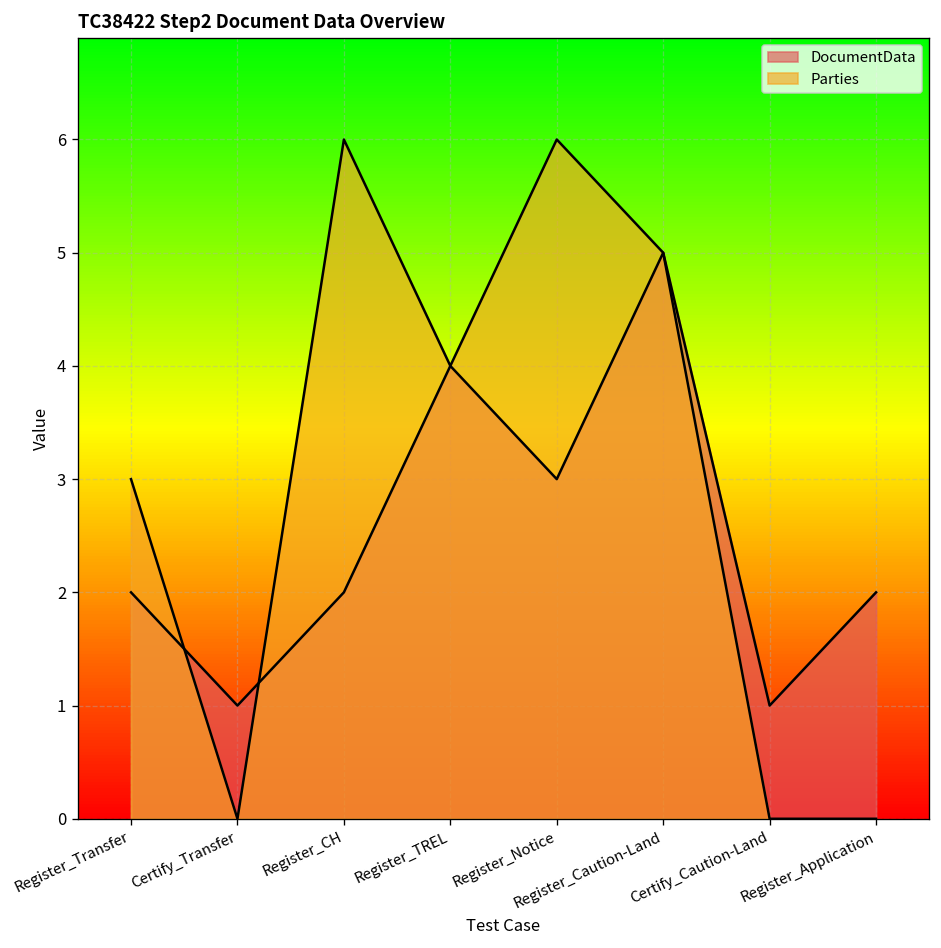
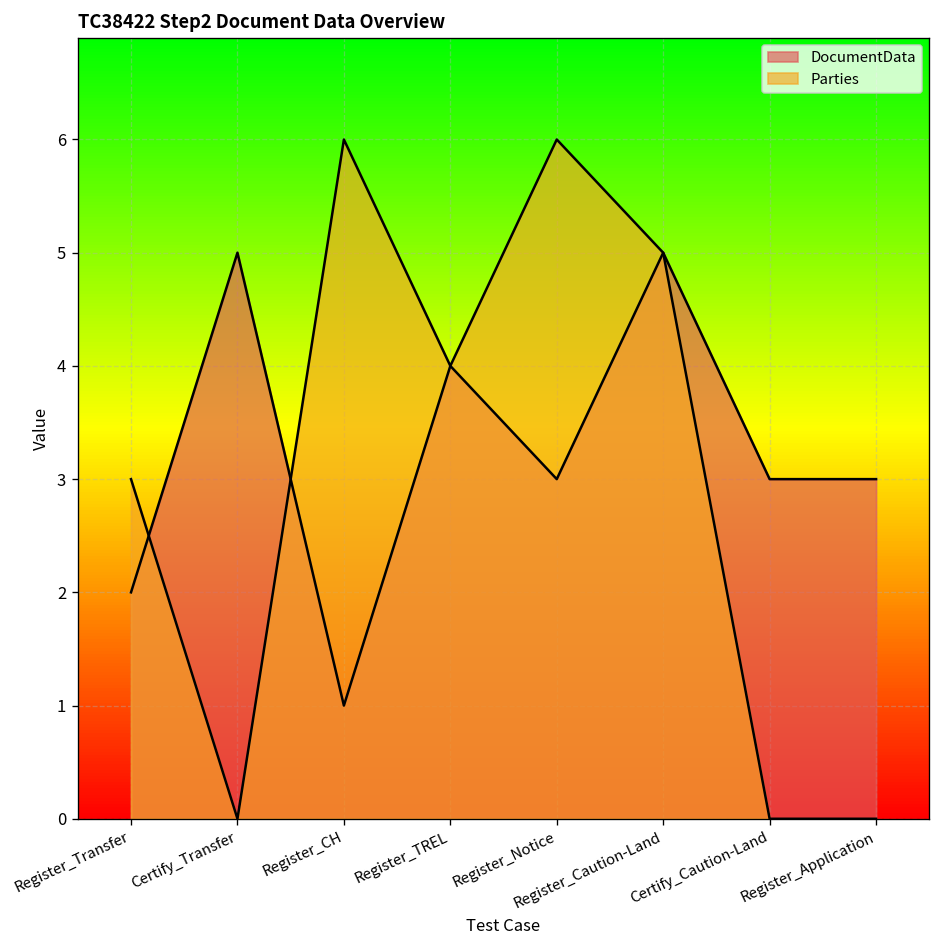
  {
    "DocumentData": {
      "Register_Transfer": 2,
-     "Certify_Transfer": 1,
-     "Register_CH": 2,
+     "Certify_Transfer": 5,
+     "Register_CH": 1,
      "Register_Notice": 3,
-     "Certify_Caution-Land": 1,
-     "Register_Application": 2
+     "Certify_Caution-Land": 3,
+     "Register_Application": 3
    },
    "Parties": {
      "Register_Transfer": 3,
      "Certify_Transfer": 0,
      "Register_CH": 6,
      "Register_Notice": 6,
      "Certify_Caution-Land": 0,
      "Register_Application": 0
    }
  }
